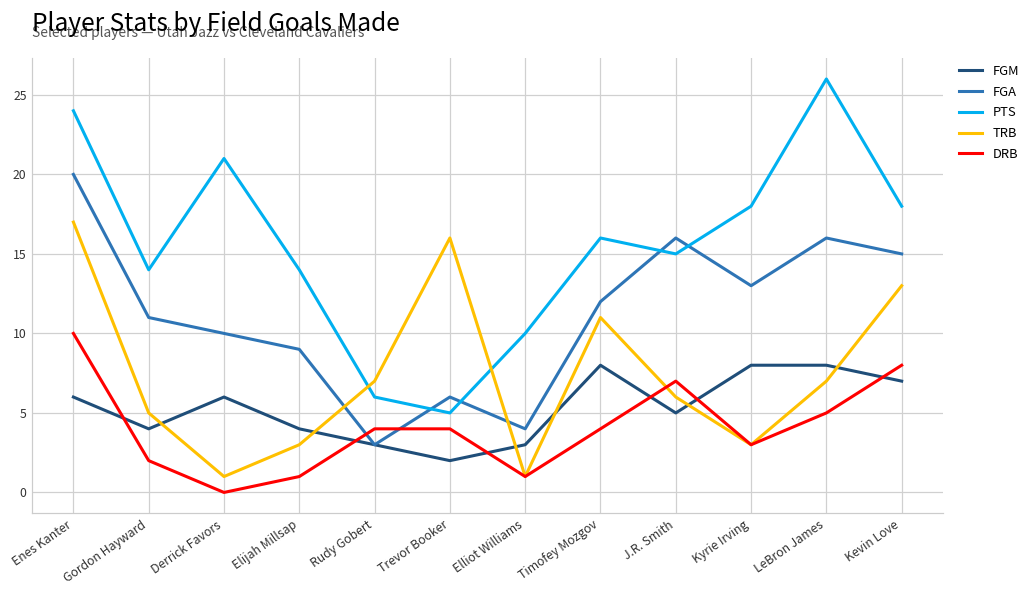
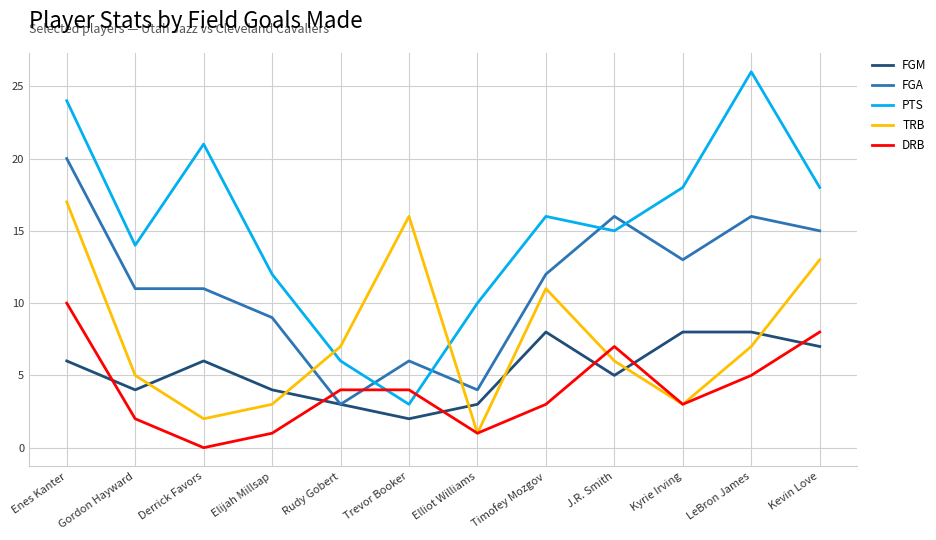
  {
    "FGM": {
      "Enes Kanter": 6,
      "Gordon Hayward": 4,
      "Derrick Favors": 6,
      "Elijah Millsap": 4,
      "Trevor Booker": 2,
      "Elliot Williams": 3,
      "Timofey Mozgov": 8,
      "J.R. Smith": 5,
      "Kyrie Irving": 8,
      "LeBron James": 8,
      "Kevin Love": 7
    },
    "FGA": {
      "Enes Kanter": 20,
      "Gordon Hayward": 11,
-     "Derrick Favors": 10,
+     "Derrick Favors": 11,
      "Elijah Millsap": 9,
      "Trevor Booker": 6,
      "Elliot Williams": 4,
      "Timofey Mozgov": 12,
      "J.R. Smith": 16,
      "Kyrie Irving": 13,
      "LeBron James": 16,
      "Kevin Love": 15
    },
    "PTS": {
      "Enes Kanter": 24,
      "Gordon Hayward": 14,
      "Derrick Favors": 21,
-     "Elijah Millsap": 14,
+     "Elijah Millsap": 12,
      "Rudy Gobert": 6,
-     "Trevor Booker": 5,
+     "Trevor Booker": 3,
      "Elliot Williams": 10,
      "Timofey Mozgov": 16,
      "J.R. Smith": 15,
      "Kyrie Irving": 18,
      "LeBron James": 26,
      "Kevin Love": 18
    },
    "TRB": {
      "Enes Kanter": 17,
      "Gordon Hayward": 5,
-     "Derrick Favors": 1,
+     "Derrick Favors": 2,
      "Elijah Millsap": 3,
      "Rudy Gobert": 7,
      "Trevor Booker": 16,
      "Timofey Mozgov": 11,
      "J.R. Smith": 6,
      "LeBron James": 7,
      "Kevin Love": 13
    },
    "DRB": {
      "Enes Kanter": 10,
      "Gordon Hayward": 2,
      "Derrick Favors": 0,
      "Elijah Millsap": 1,
      "Rudy Gobert": 4,
      "Trevor Booker": 4,
-     "Timofey Mozgov": 4,
+     "Timofey Mozgov": 3,
      "J.R. Smith": 7,
      "LeBron James": 5,
      "Kevin Love": 8
    }
  }
